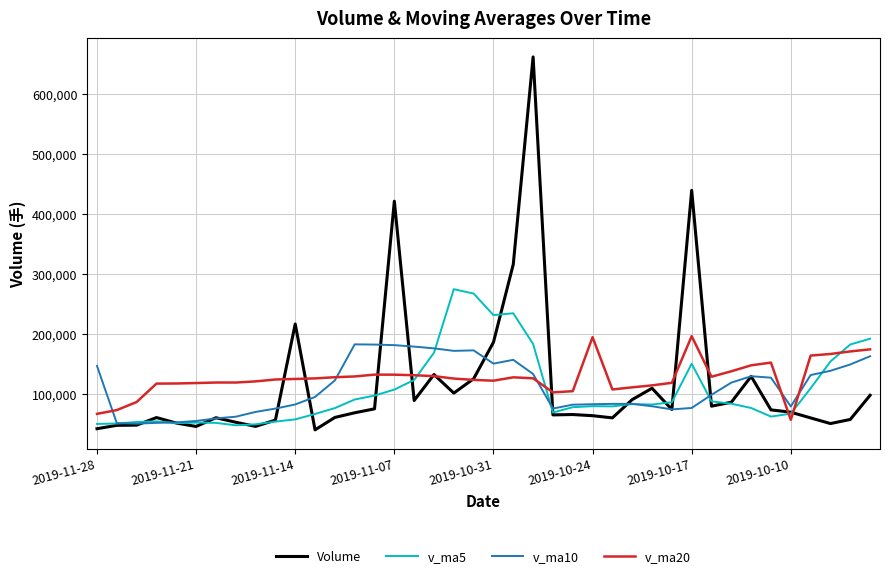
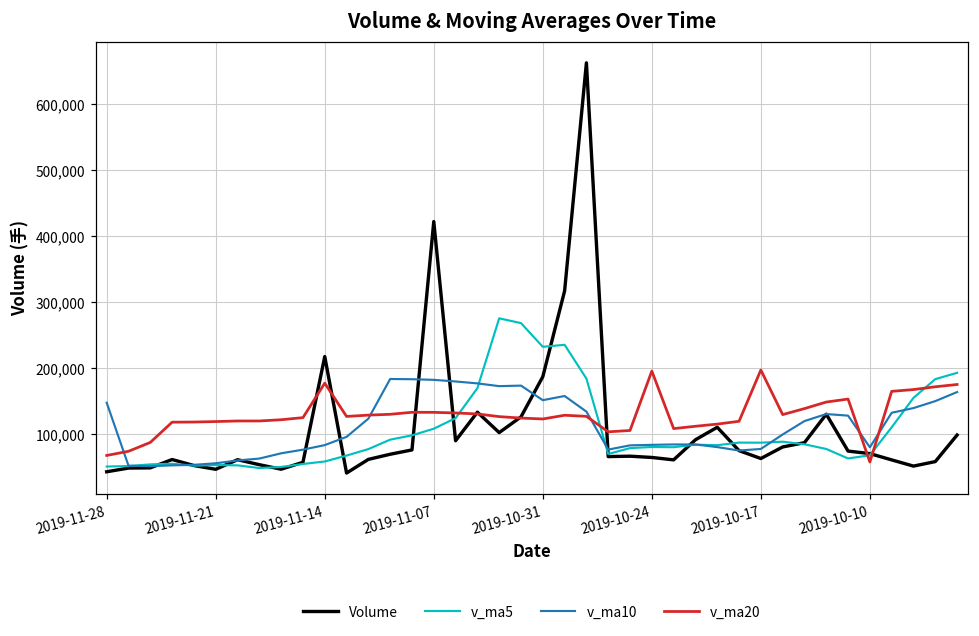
  {
    "Volume": {
      "2019-11-28": "40,000",
      "2019-11-21": "50,000",
      "2019-11-14": "220,000",
      "2019-11-07": "420,000",
      "2019-10-31": "190,000",
      "2019-10-24": "60,000",
-     "2019-10-17": "440,000"
+     "2019-10-17": "60,000"
    },
    "v_ma5": {
      "2019-11-28": "50,000",
      "2019-11-14": "60,000",
      "2019-11-07": "110,000",
      "2019-10-31": "230,000",
-     "2019-10-17": "150,000"
+     "2019-10-17": "90,000"
    },
    "v_ma10": {
      "2019-11-28": "150,000",
      "2019-11-14": "80,000",
      "2019-11-07": "180,000",
      "2019-10-31": "150,000",
      "2019-10-17": "80,000",
      "2019-10-10": "80,000"
    },
    "v_ma20": {
      "2019-11-28": "70,000",
      "2019-11-21": "120,000",
-     "2019-11-14": "130,000",
+     "2019-11-14": "180,000",
      "2019-11-07": "130,000",
      "2019-10-31": "120,000",
      "2019-10-24": "200,000",
      "2019-10-17": "200,000",
      "2019-10-10": "60,000"
    }
  }
